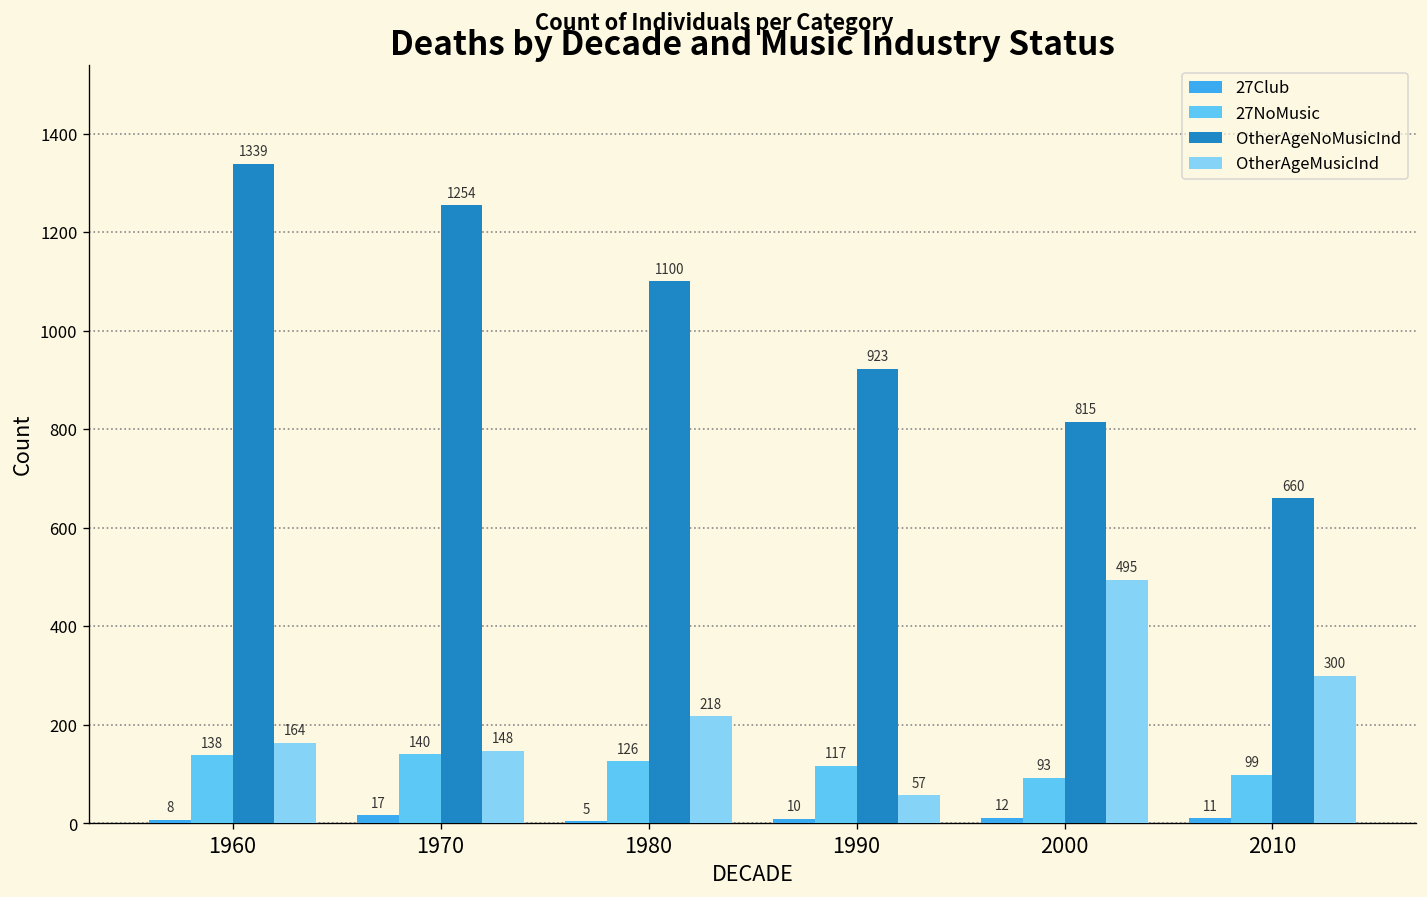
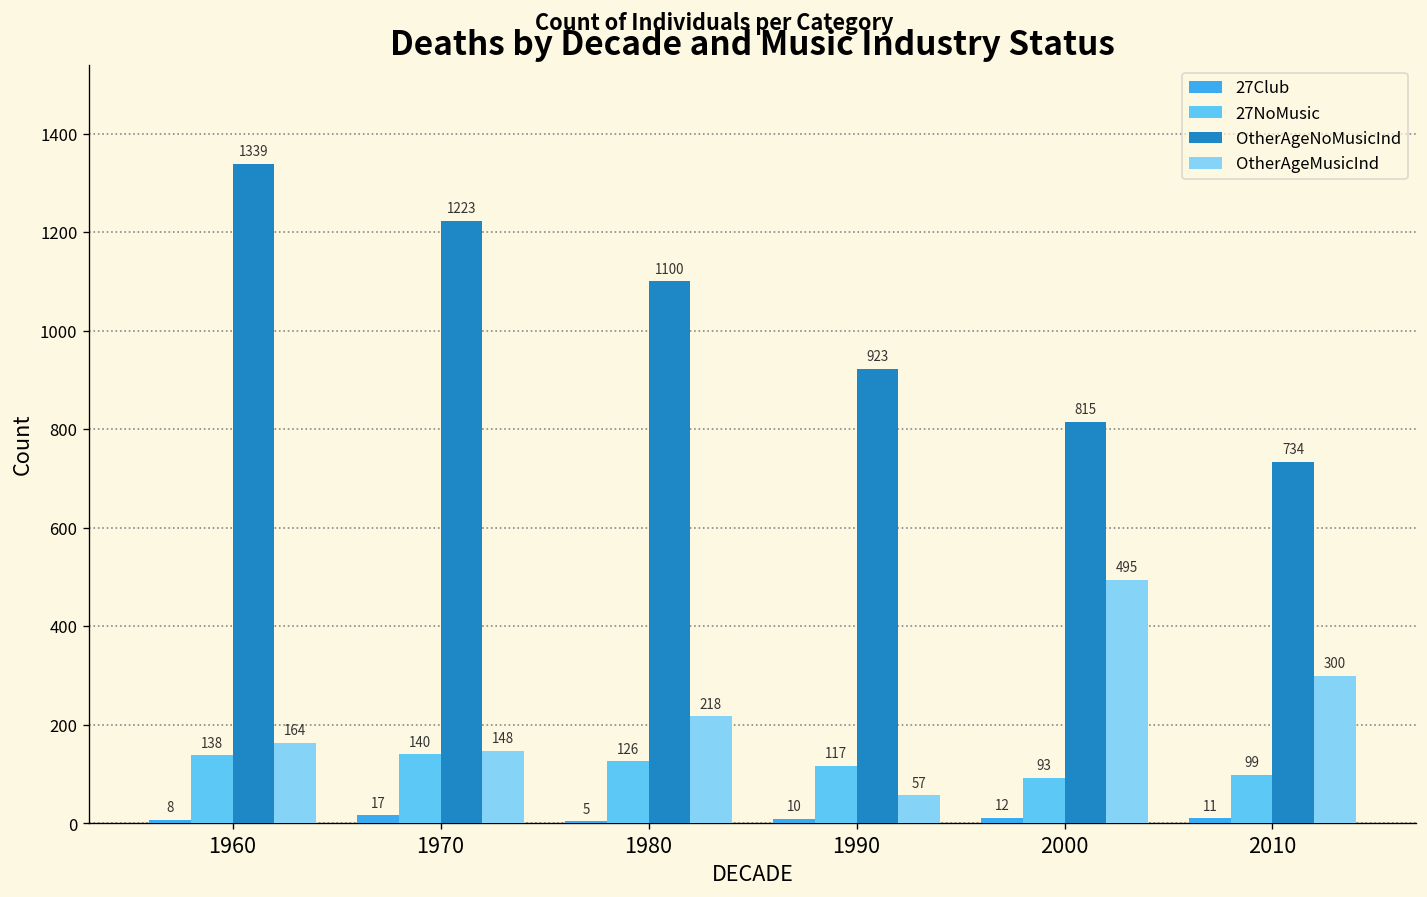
  {
    "OtherAgeNoMusicInd": {
      "1960": 1339,
-     "1970": 1254,
+     "1970": 1223,
      "1980": 1100,
      "1990": 923,
      "2000": 815,
-     "2010": 660
+     "2010": 734
    }
  }
